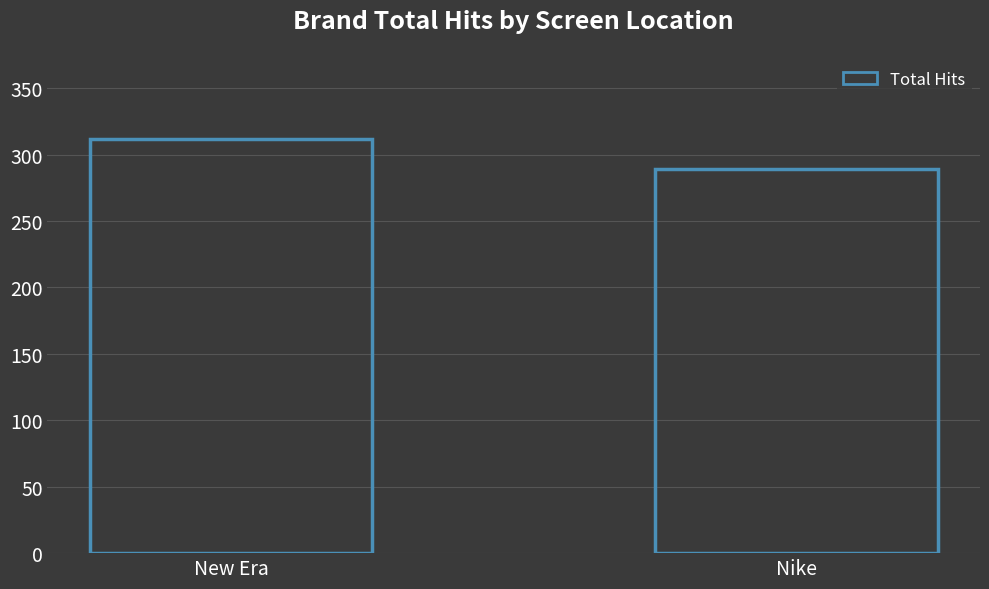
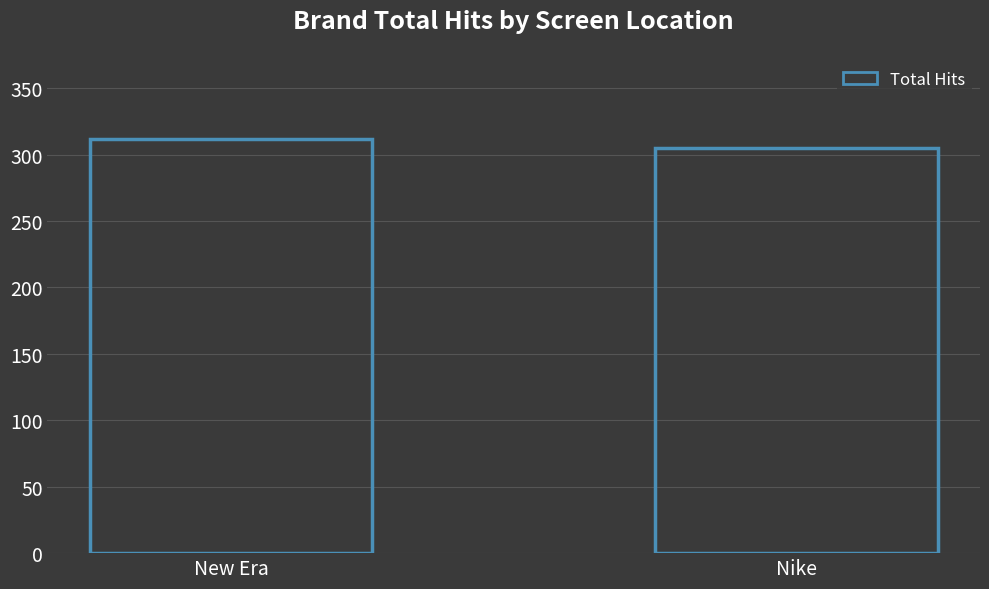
  {
    "New Era": 312,
-   "Nike": 289
+   "Nike": 305
  }
